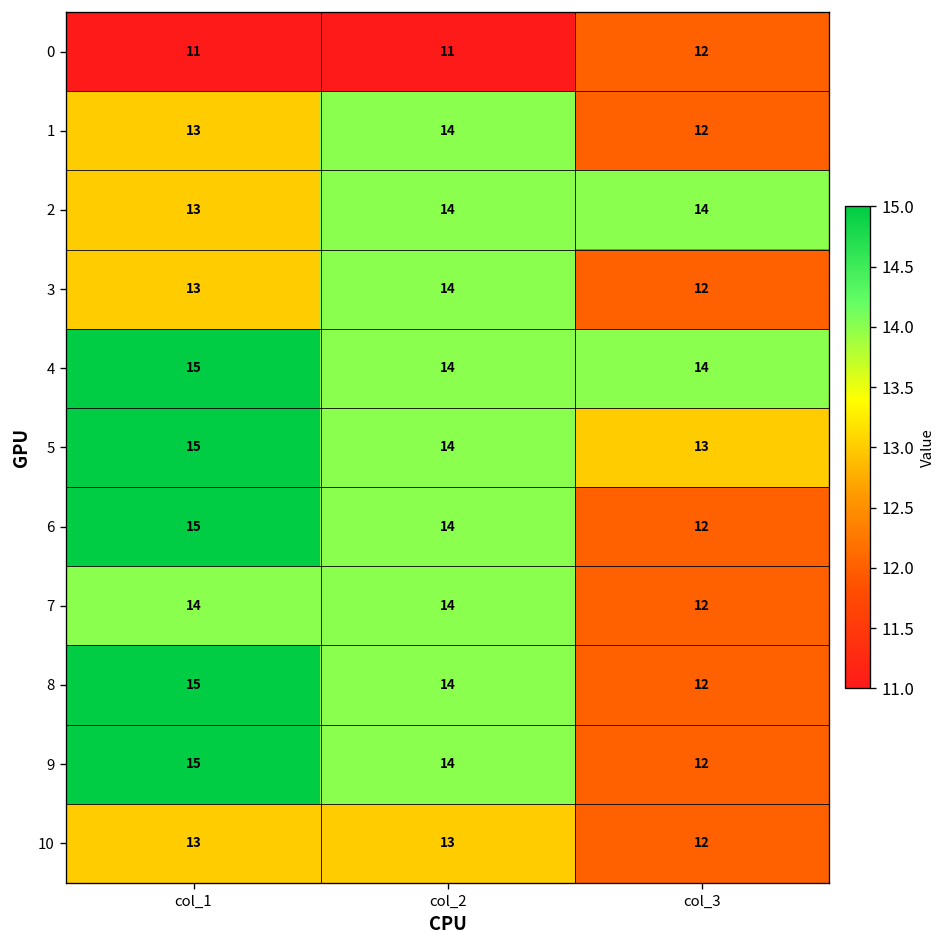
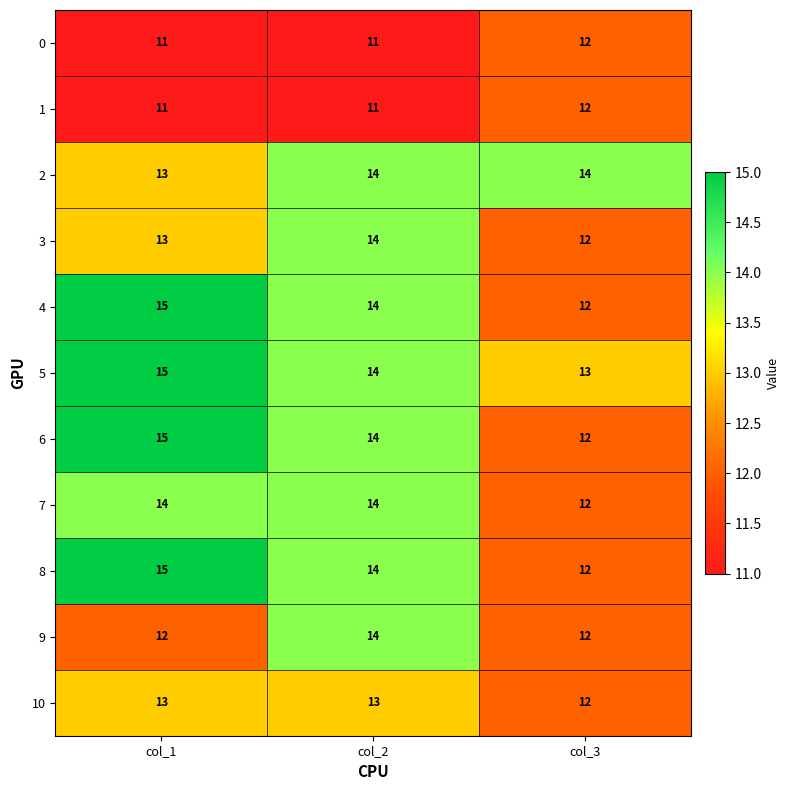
  {
    "0": {
      "col_1": 11,
      "col_2": 11,
      "col_3": 12
    },
    "1": {
-     "col_1": 13,
-     "col_2": 14,
+     "col_1": 11,
+     "col_2": 11,
      "col_3": 12
    },
    "2": {
      "col_1": 13,
      "col_2": 14,
      "col_3": 14
    },
    "3": {
      "col_1": 13,
      "col_2": 14,
      "col_3": 12
    },
    "4": {
      "col_1": 15,
      "col_2": 14,
-     "col_3": 14
+     "col_3": 12
    },
    "5": {
      "col_1": 15,
      "col_2": 14,
      "col_3": 13
    },
    "6": {
      "col_1": 15,
      "col_2": 14,
      "col_3": 12
    },
    "7": {
      "col_1": 14,
      "col_2": 14,
      "col_3": 12
    },
    "8": {
      "col_1": 15,
      "col_2": 14,
      "col_3": 12
    },
    "9": {
-     "col_1": 15,
+     "col_1": 12,
      "col_2": 14,
      "col_3": 12
    },
    "10": {
      "col_1": 13,
      "col_2": 13,
      "col_3": 12
    }
  }
